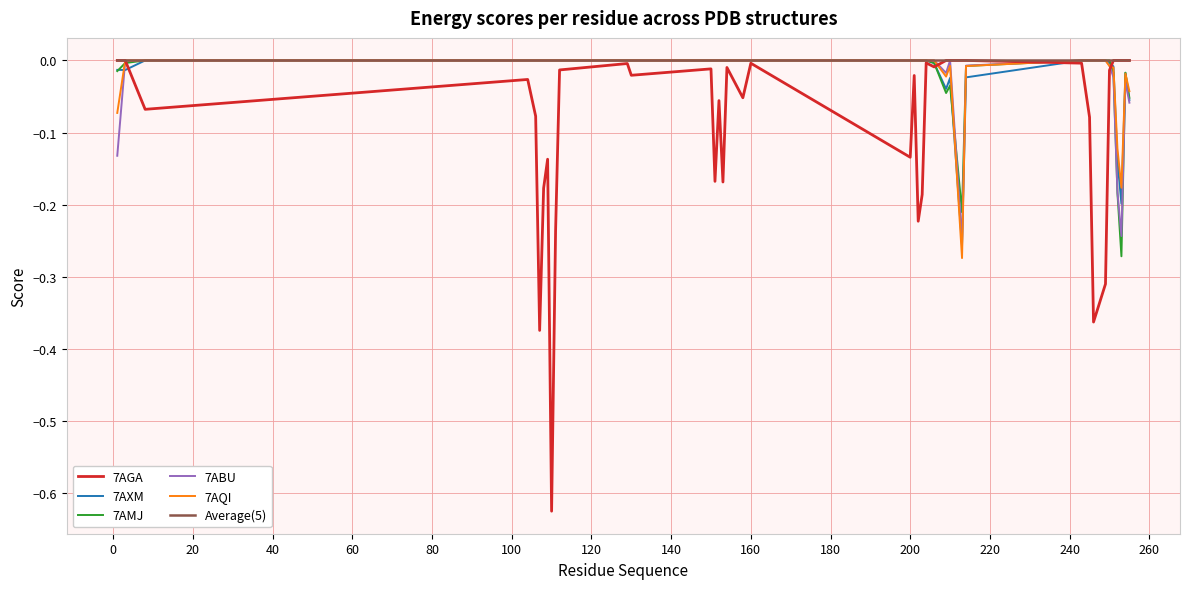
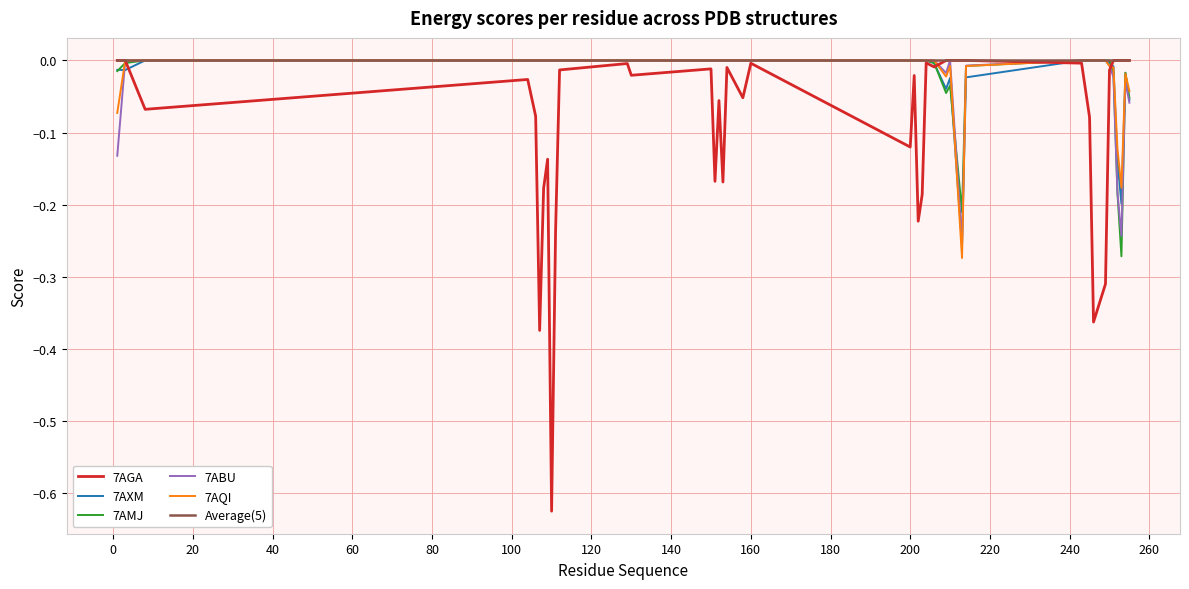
  {
    "7AGA": {
      "160": 0.00,
-     "200": -0.13
+     "200": -0.12
    }
  }
